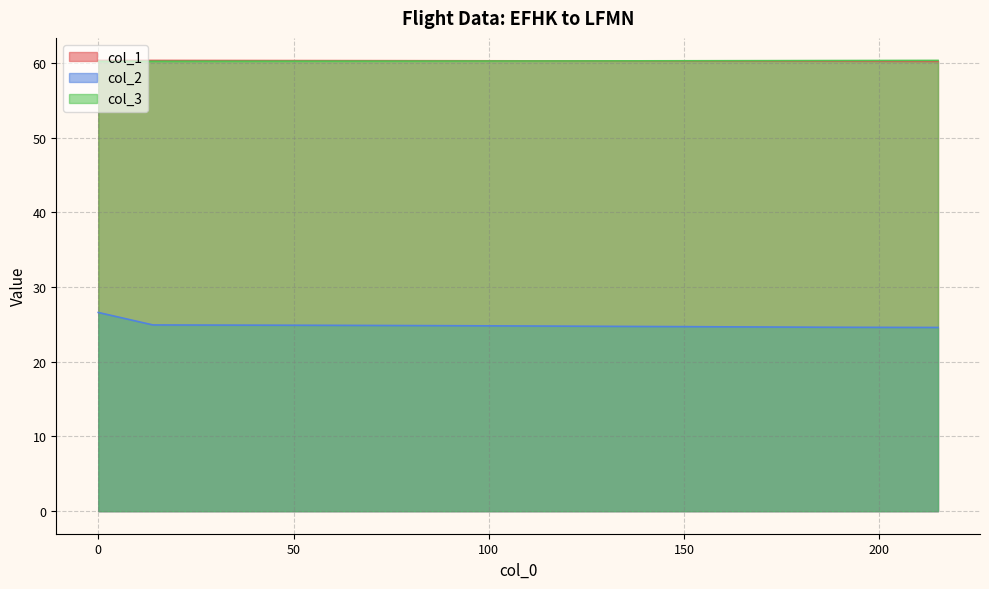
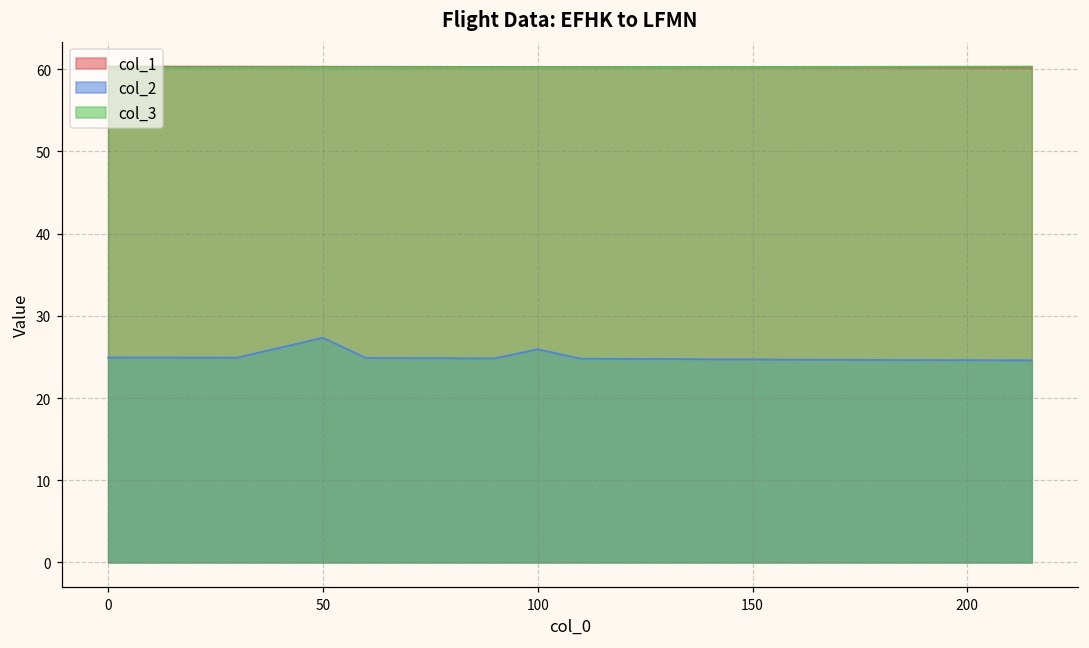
  {
    "col_2": {
-     "0": 27,
-     "50": 25,
-     "100": 25
+     "0": 25,
+     "50": 27,
+     "100": 26
    }
  }
